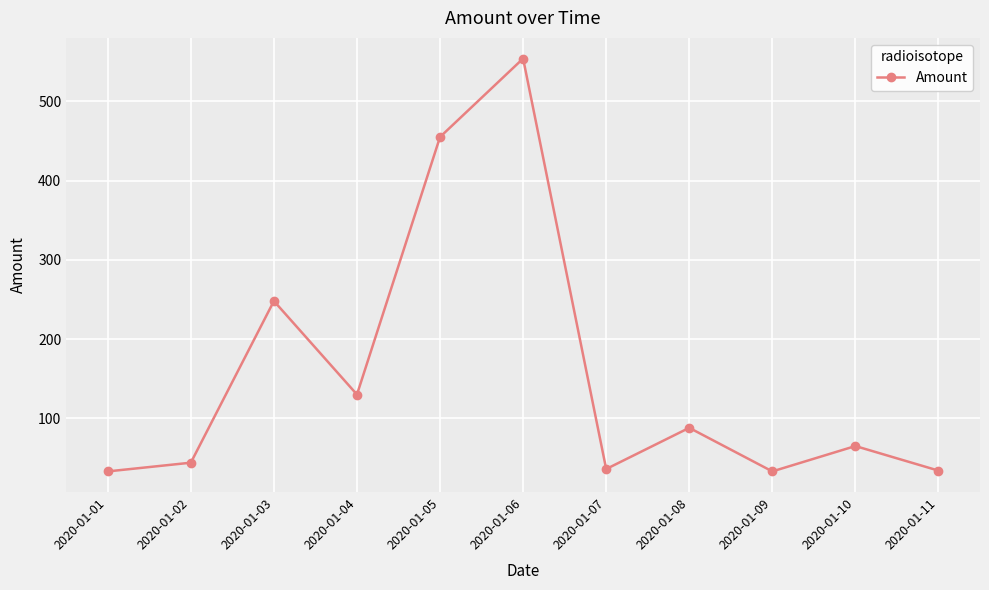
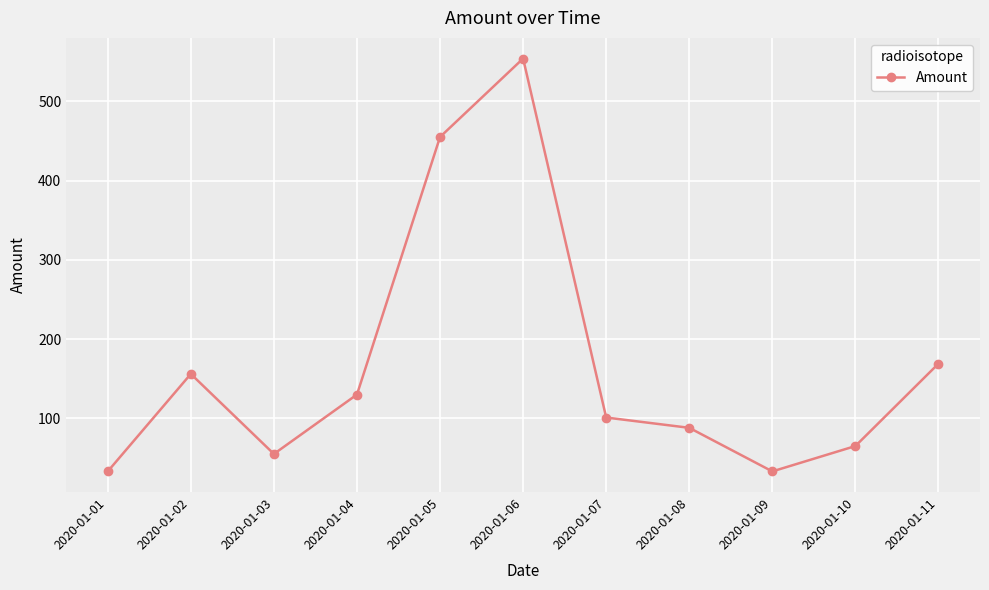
  {
    "2020-01-01": 30,
-   "2020-01-02": 40,
-   "2020-01-03": 250,
+   "2020-01-02": 160,
+   "2020-01-03": 60,
    "2020-01-04": 130,
    "2020-01-05": 460,
    "2020-01-06": 550,
-   "2020-01-07": 40,
+   "2020-01-07": 100,
    "2020-01-08": 90,
    "2020-01-09": 30,
    "2020-01-10": 70,
-   "2020-01-11": 30
+   "2020-01-11": 170
  }
